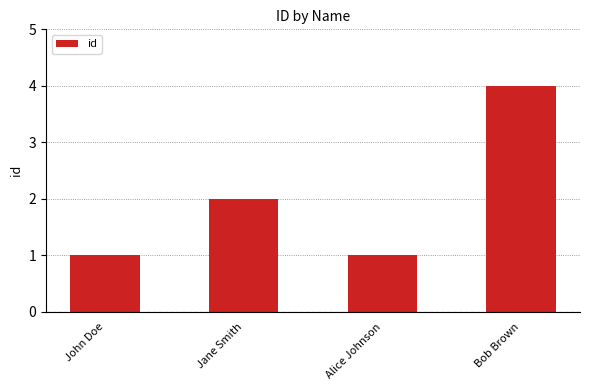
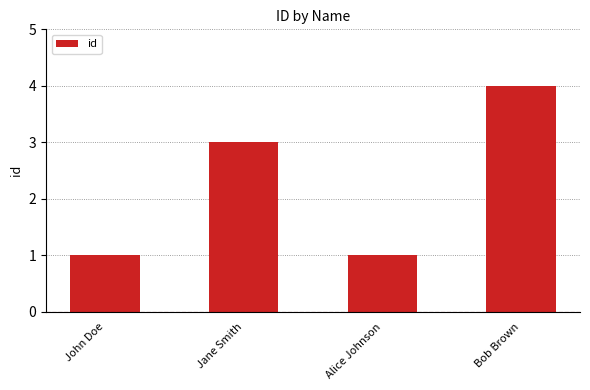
  {
    "John Doe": 1,
-   "Jane Smith": 2,
+   "Jane Smith": 3,
    "Alice Johnson": 1,
    "Bob Brown": 4
  }
